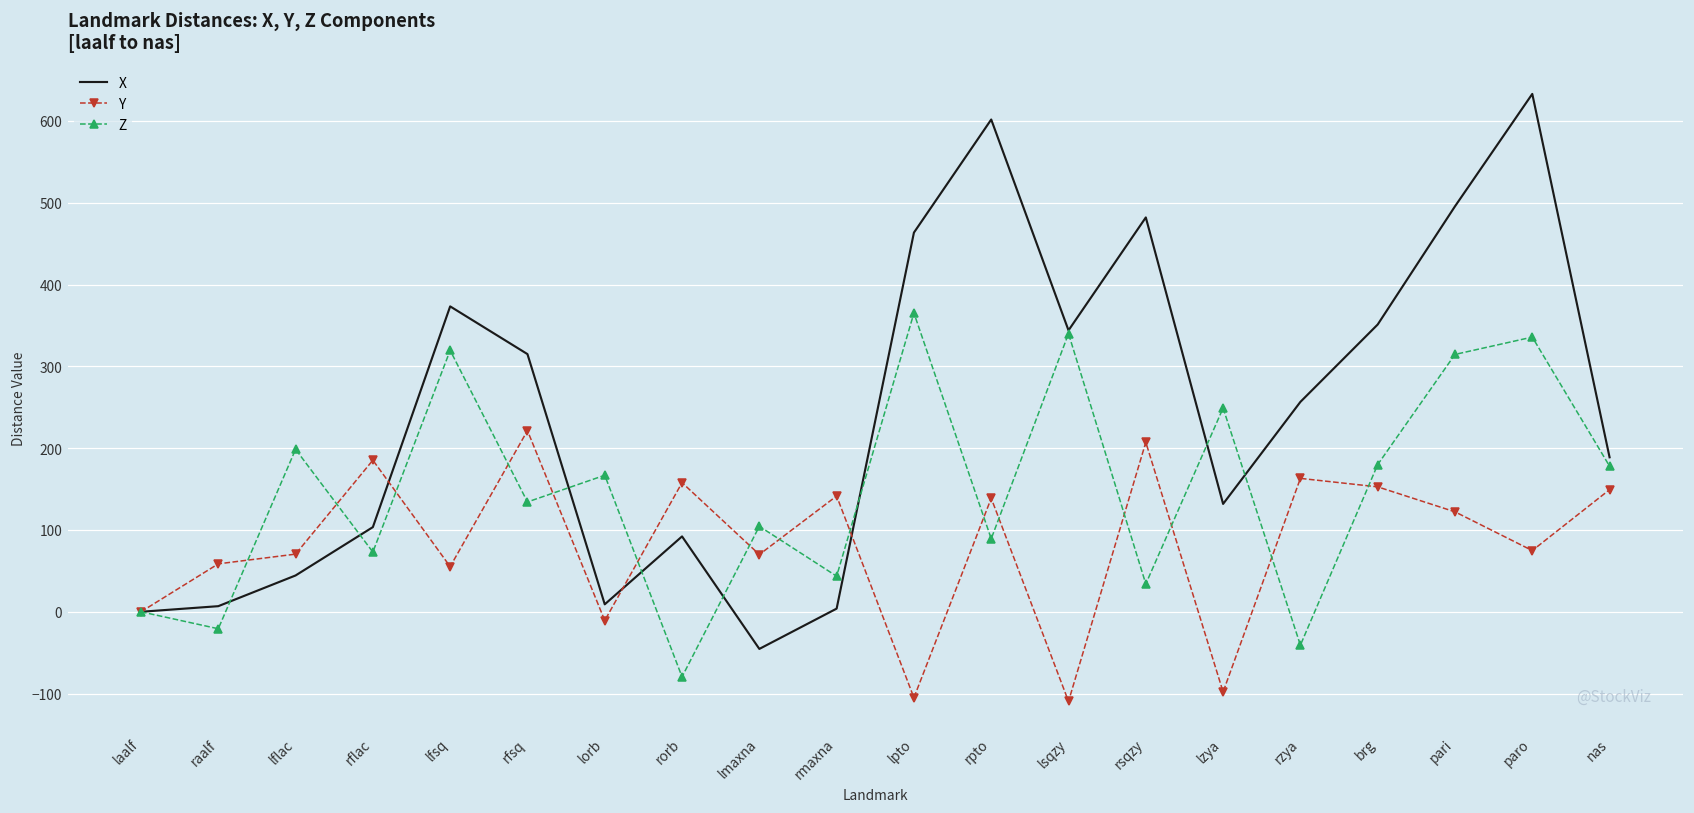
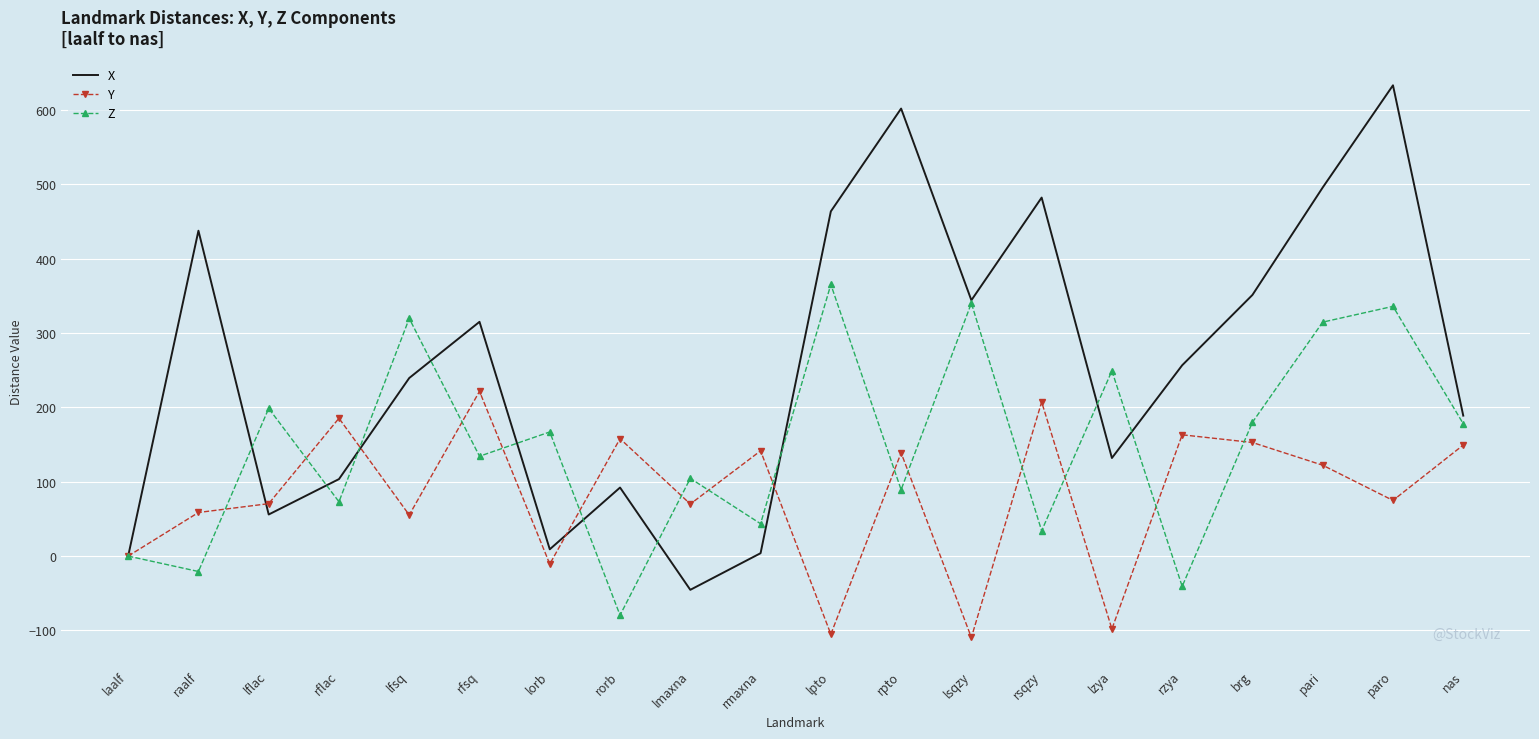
  {
    "X": {
-     "raalf": 10,
-     "lflac": 40,
+     "raalf": 440,
+     "lflac": 60,
      "rflac": 100,
-     "lfsq": 370,
+     "lfsq": 240,
      "rfsq": 310,
      "lorb": 10,
      "rorb": 90,
      "lmaxna": -50,
      "rmaxna": 0,
      "lpto": 460,
      "rpto": 600,
      "lsqzy": 340,
      "rsqzy": 480,
      "lzya": 130,
      "rzya": 260,
      "brg": 350,
      "pari": 500,
      "paro": 630,
      "nas": 190
    },
    "Y": {
      "raalf": 60,
      "lflac": 70,
      "rflac": 190,
      "lfsq": 60,
      "rfsq": 220,
      "lorb": -10,
      "rorb": 160,
      "lmaxna": 70,
      "rmaxna": 140,
      "lpto": -110,
      "rpto": 140,
      "lsqzy": -110,
      "rsqzy": 210,
      "lzya": -100,
      "rzya": 160,
      "brg": 150,
      "pari": 120,
      "paro": 70,
      "nas": 150
    },
    "Z": {
      "raalf": -20,
      "lflac": 200,
      "rflac": 70,
      "lfsq": 320,
      "rfsq": 130,
      "lorb": 170,
      "rorb": -80,
      "lmaxna": 100,
      "rmaxna": 40,
      "lpto": 370,
      "rpto": 90,
      "lsqzy": 340,
      "rsqzy": 30,
      "lzya": 250,
      "rzya": -40,
      "brg": 180,
      "pari": 310,
      "paro": 340,
      "nas": 180
    }
  }
